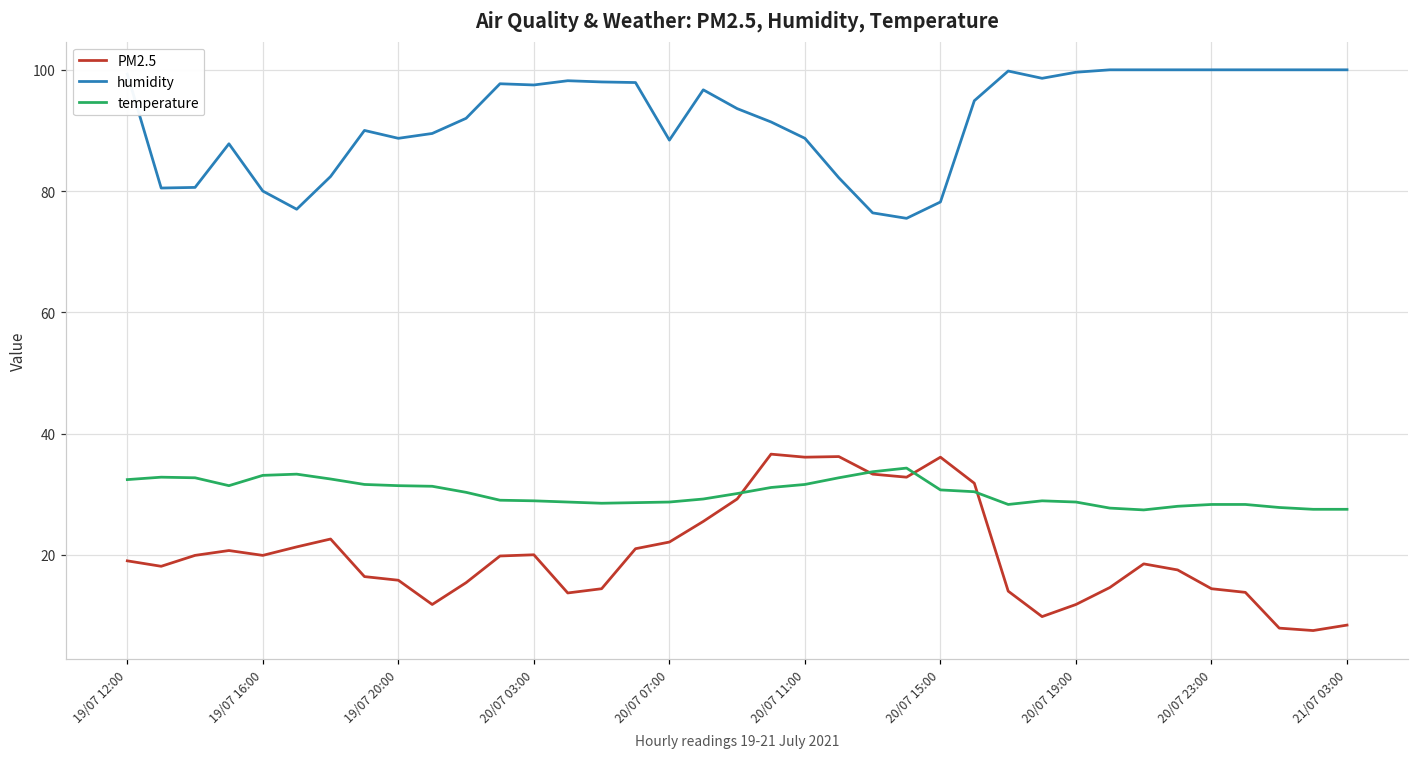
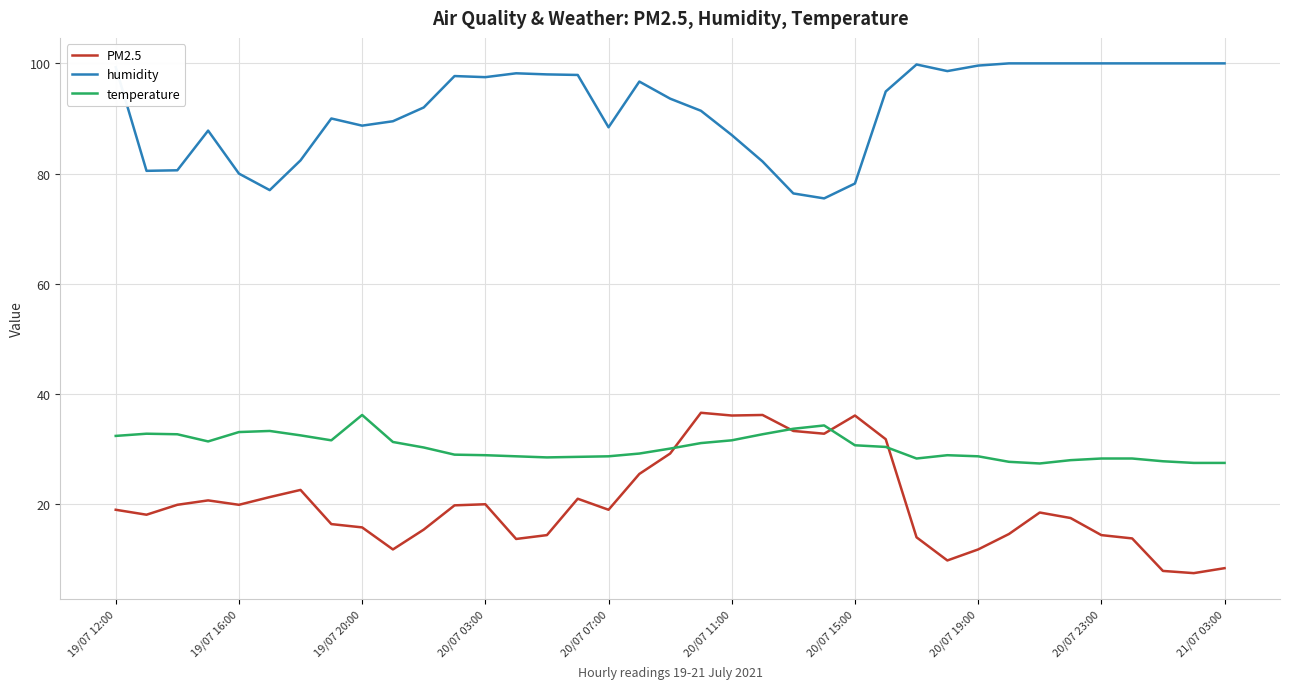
  {
    "PM2.5": {
      "19/07 12:00": 19,
      "19/07 16:00": 20,
      "19/07 20:00": 16,
      "20/07 03:00": 20,
-     "20/07 07:00": 22,
+     "20/07 07:00": 19,
      "20/07 11:00": 36,
      "20/07 15:00": 36,
      "20/07 19:00": 12,
      "20/07 23:00": 14,
      "21/07 03:00": 8
    },
    "humidity": {
      "19/07 16:00": 80,
      "19/07 20:00": 89,
      "20/07 03:00": 98,
      "20/07 07:00": 88,
-     "20/07 11:00": 89,
+     "20/07 11:00": 87,
      "20/07 15:00": 78,
      "20/07 19:00": 100,
      "20/07 23:00": 100,
      "21/07 03:00": 100
    },
    "temperature": {
      "19/07 12:00": 32,
      "19/07 16:00": 33,
-     "19/07 20:00": 31,
+     "19/07 20:00": 36,
      "20/07 03:00": 29,
      "20/07 07:00": 29,
      "20/07 11:00": 32,
      "20/07 15:00": 31,
      "20/07 19:00": 29,
      "20/07 23:00": 28,
      "21/07 03:00": 28
    }
  }
